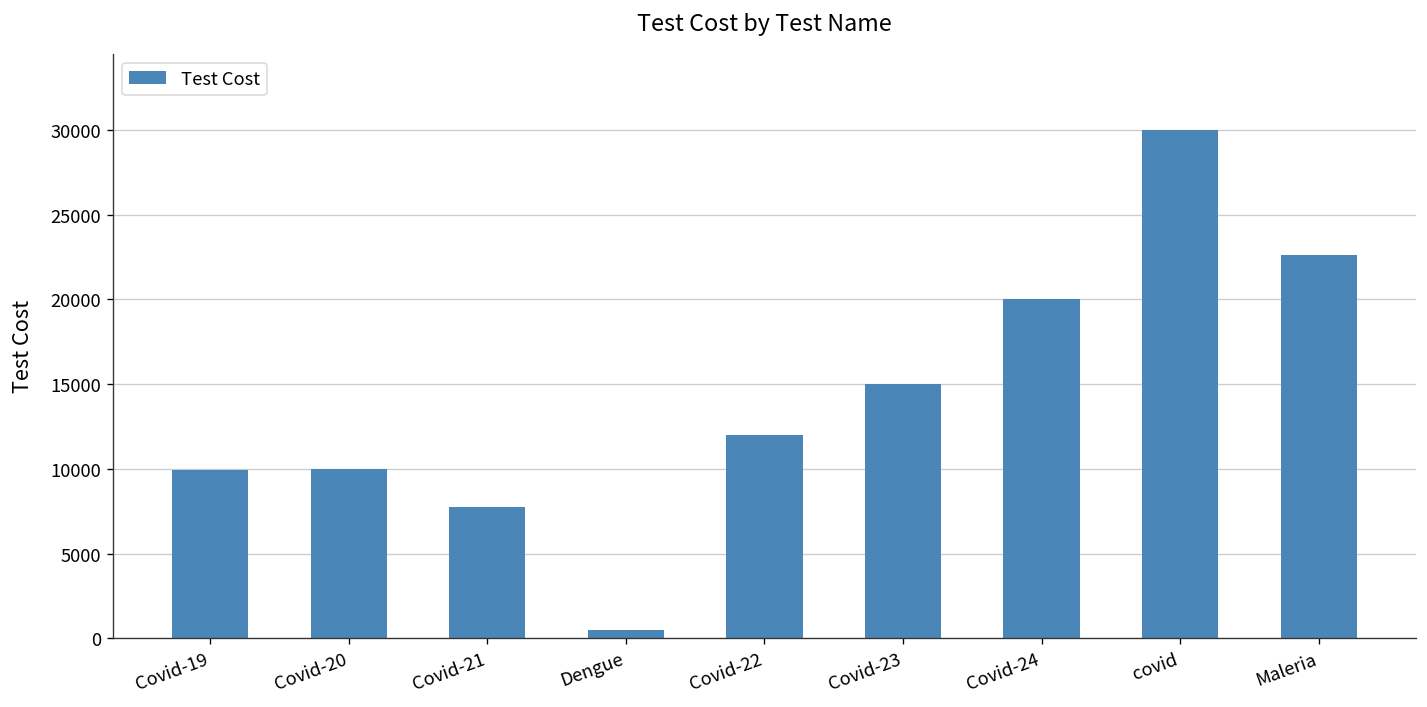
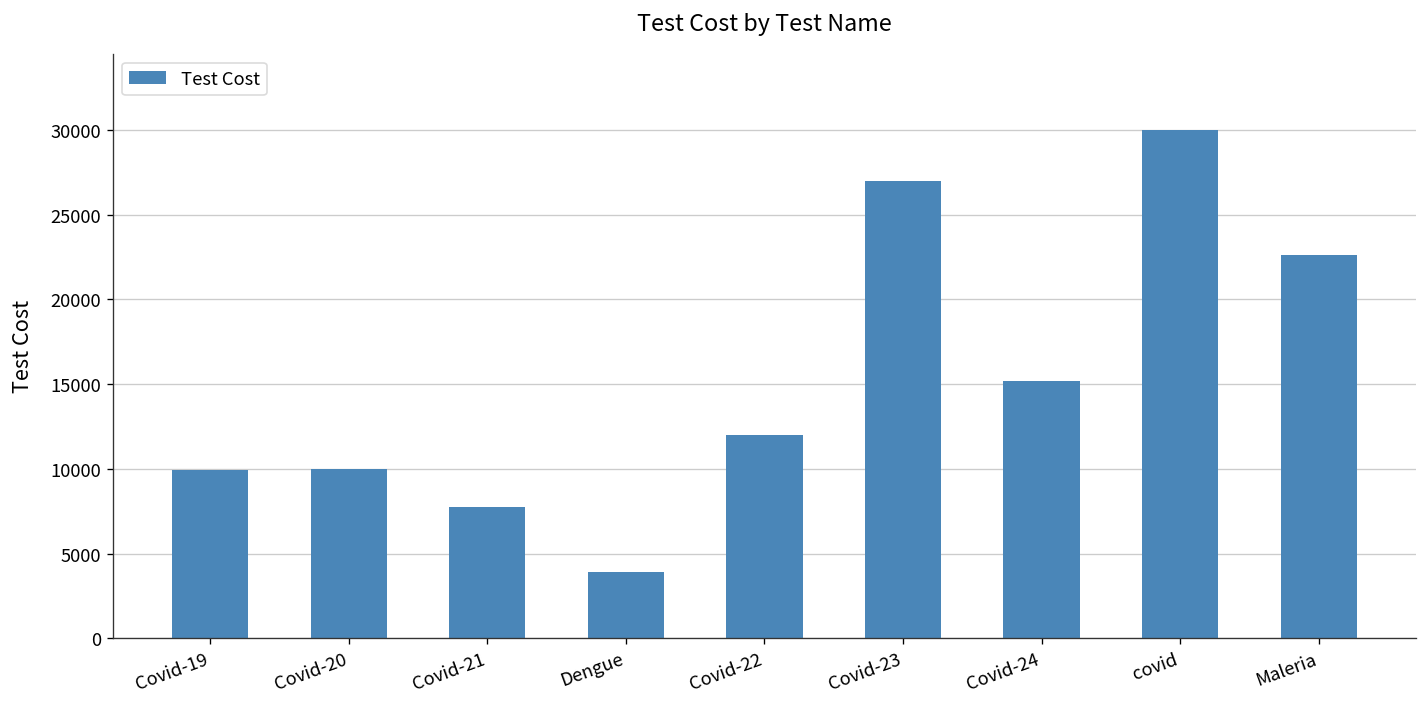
  {
    "Covid-19": 9900,
    "Covid-20": 10000,
    "Covid-21": 7800,
-   "Dengue": 500,
+   "Dengue": 3900,
    "Covid-22": 12000,
-   "Covid-23": 15000,
-   "Covid-24": 20000,
+   "Covid-23": 27000,
+   "Covid-24": 15200,
    "covid": 30000,
    "Maleria": 22600
  }
